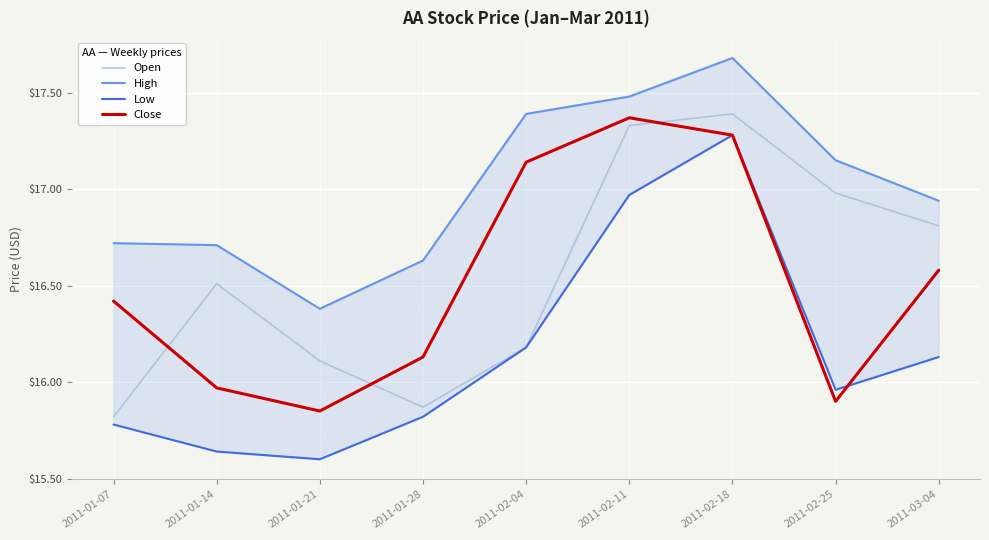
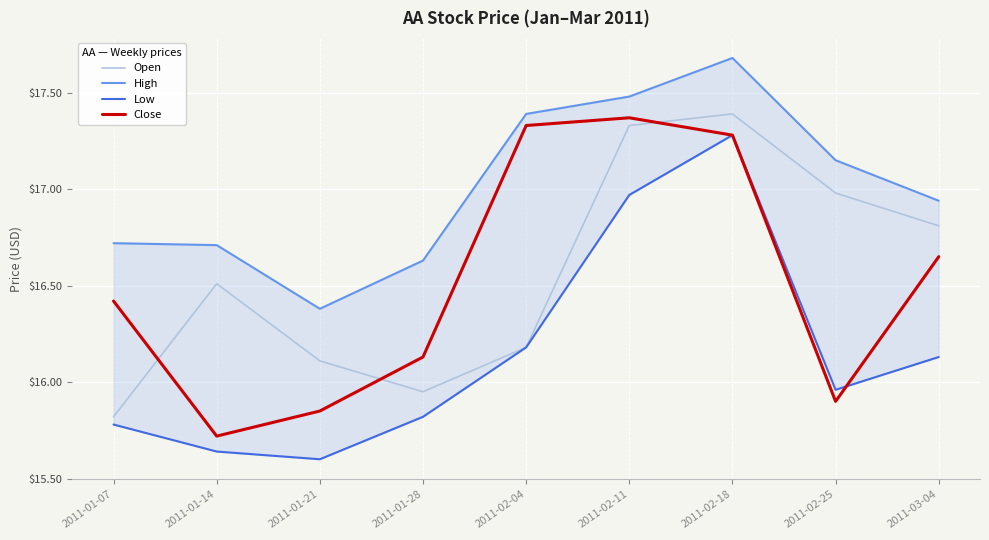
  {
    "Open": {
      "2011-01-07": "$15.82",
      "2011-01-14": "$16.51",
      "2011-01-21": "$16.11",
-     "2011-01-28": "$15.87",
+     "2011-01-28": "$15.95",
      "2011-02-11": "$17.33",
      "2011-02-18": "$17.39",
      "2011-02-25": "$16.98",
      "2011-03-04": "$16.81"
    },
    "Close": {
      "2011-01-07": "$16.42",
-     "2011-01-14": "$15.97",
+     "2011-01-14": "$15.72",
      "2011-01-21": "$15.85",
      "2011-01-28": "$16.13",
-     "2011-02-04": "$17.14",
+     "2011-02-04": "$17.33",
      "2011-02-11": "$17.37",
      "2011-02-25": "$15.90",
-     "2011-03-04": "$16.58"
+     "2011-03-04": "$16.65"
    }
  }
